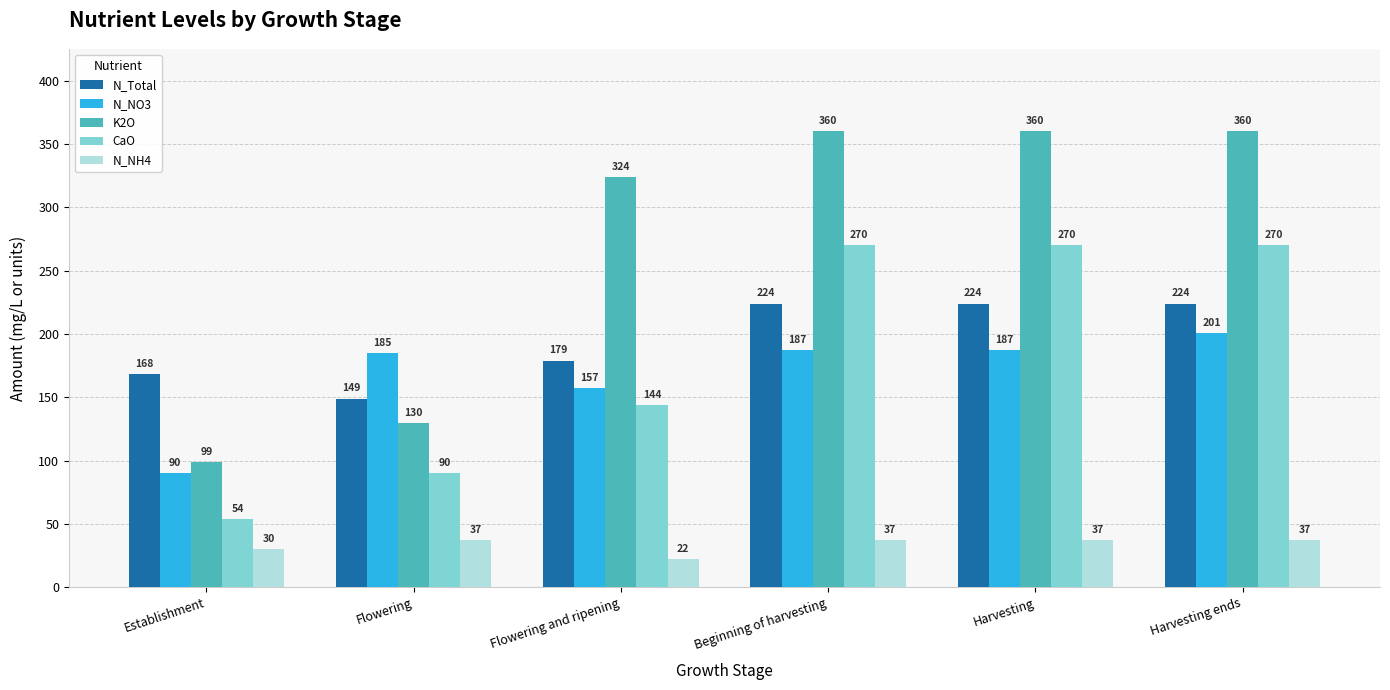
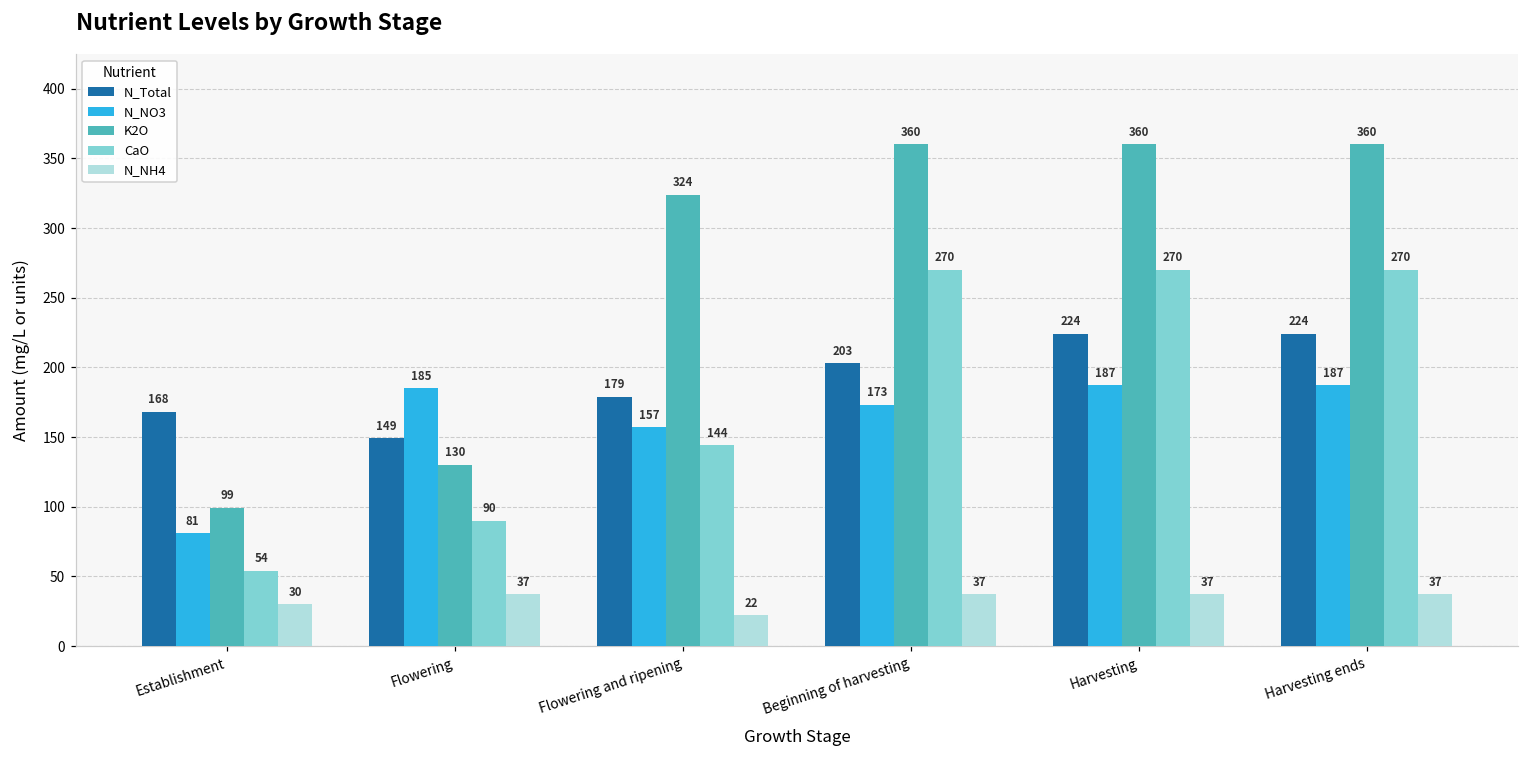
  {
    "N_Total": {
      "Establishment": 168,
      "Flowering": 149,
      "Flowering and ripening": 179,
-     "Beginning of harvesting": 224,
+     "Beginning of harvesting": 203,
      "Harvesting": 224,
      "Harvesting ends": 224
    },
    "N_NO3": {
-     "Establishment": 90,
+     "Establishment": 81,
      "Flowering": 185,
      "Flowering and ripening": 157,
-     "Beginning of harvesting": 187,
+     "Beginning of harvesting": 173,
      "Harvesting": 187,
-     "Harvesting ends": 201
+     "Harvesting ends": 187
    },
    "K2O": {
      "Establishment": 99,
      "Flowering": 130,
      "Flowering and ripening": 324,
      "Beginning of harvesting": 360,
      "Harvesting": 360,
      "Harvesting ends": 360
    }
  }
